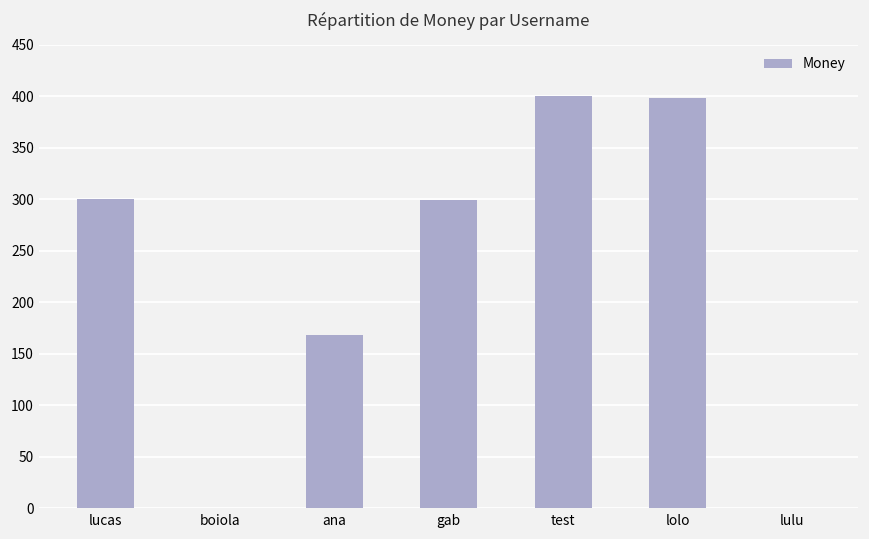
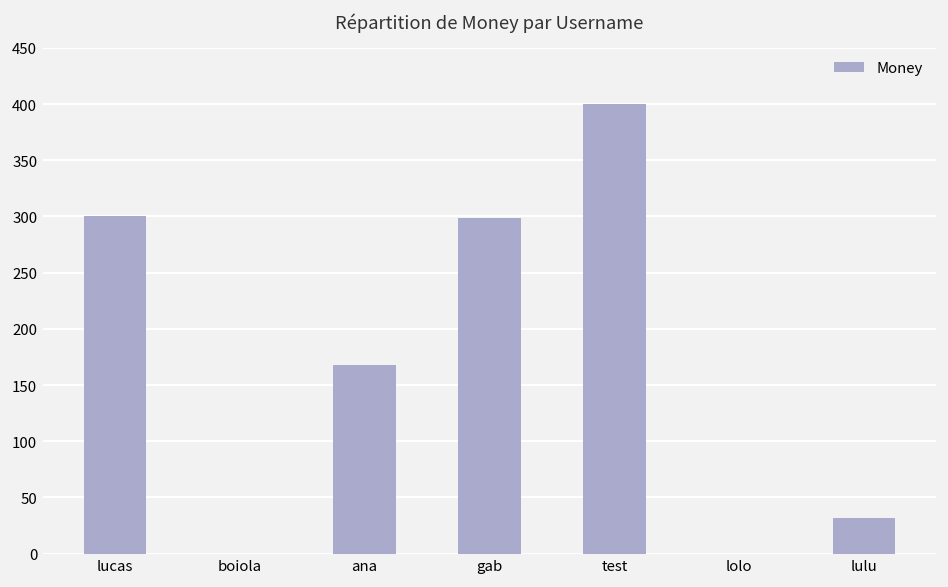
  {
    "lucas": 300,
    "boiola": 0,
    "ana": 170,
    "gab": 300,
    "test": 400,
-   "lolo": 400,
-   "lulu": 0
+   "lolo": 0,
+   "lulu": 30
  }
